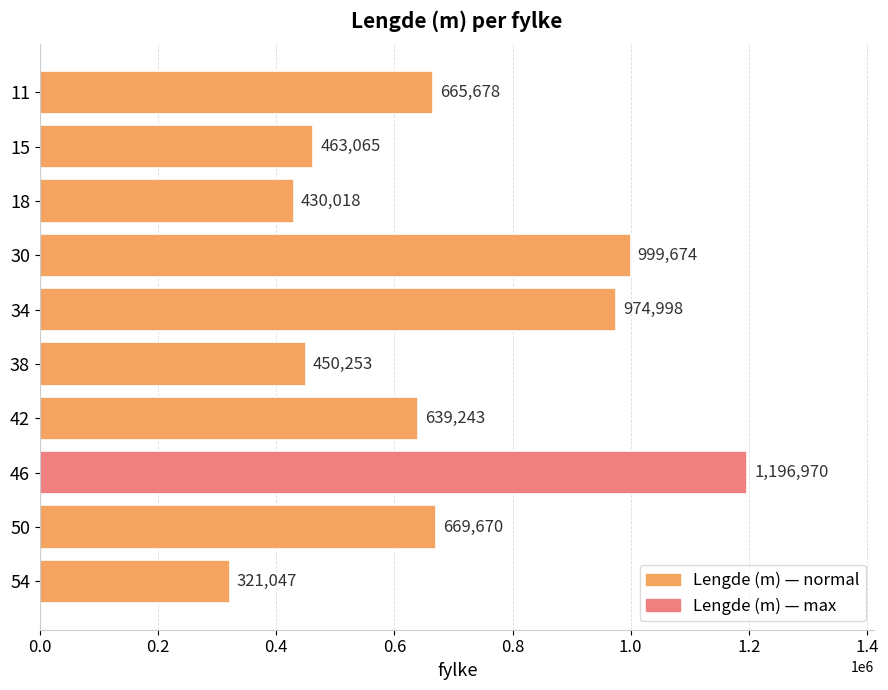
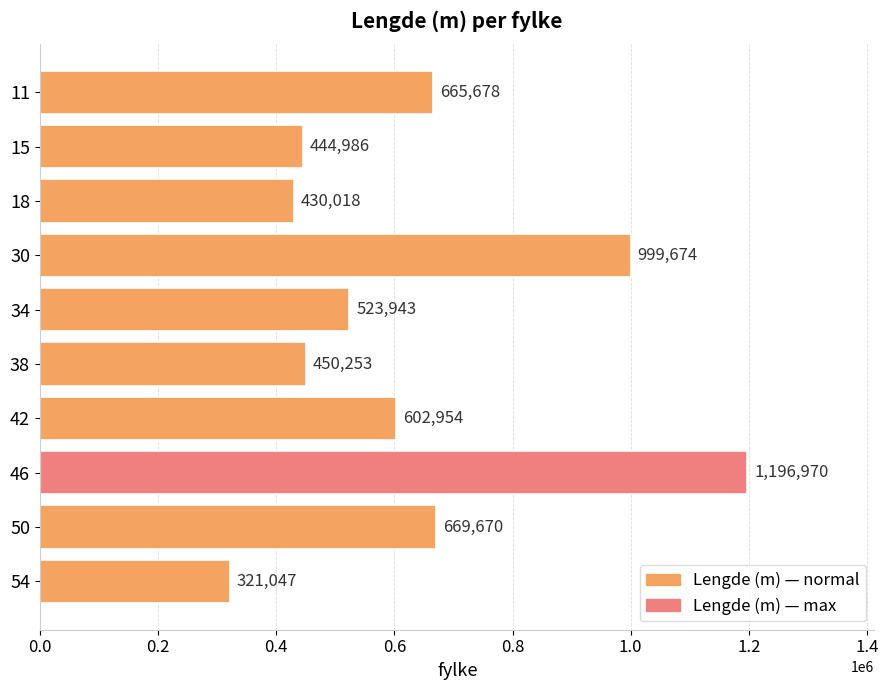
  {
    "11": "665,678",
-   "15": "463,065",
+   "15": "444,986",
    "18": "430,018",
    "30": "999,674",
-   "34": "974,998",
+   "34": "523,943",
    "38": "450,253",
-   "42": "639,243",
+   "42": "602,954",
    "46": "1,196,970",
    "50": "669,670",
    "54": "321,047"
  }
